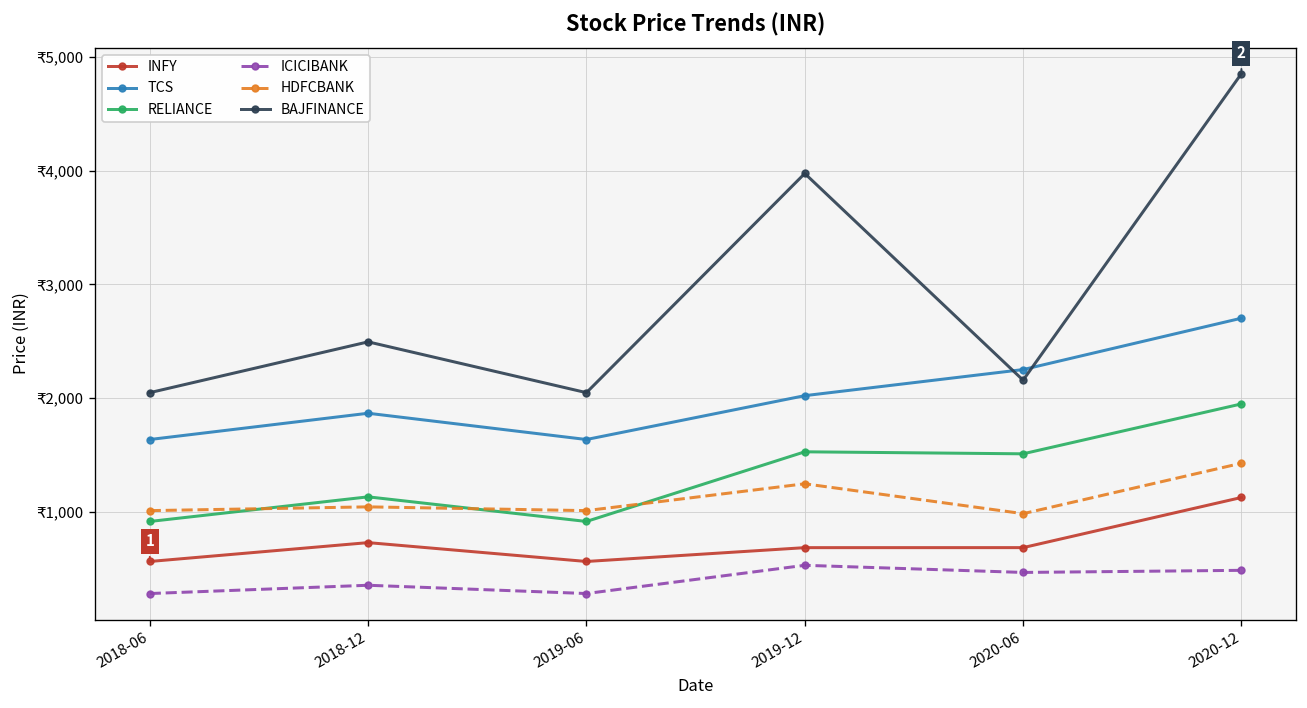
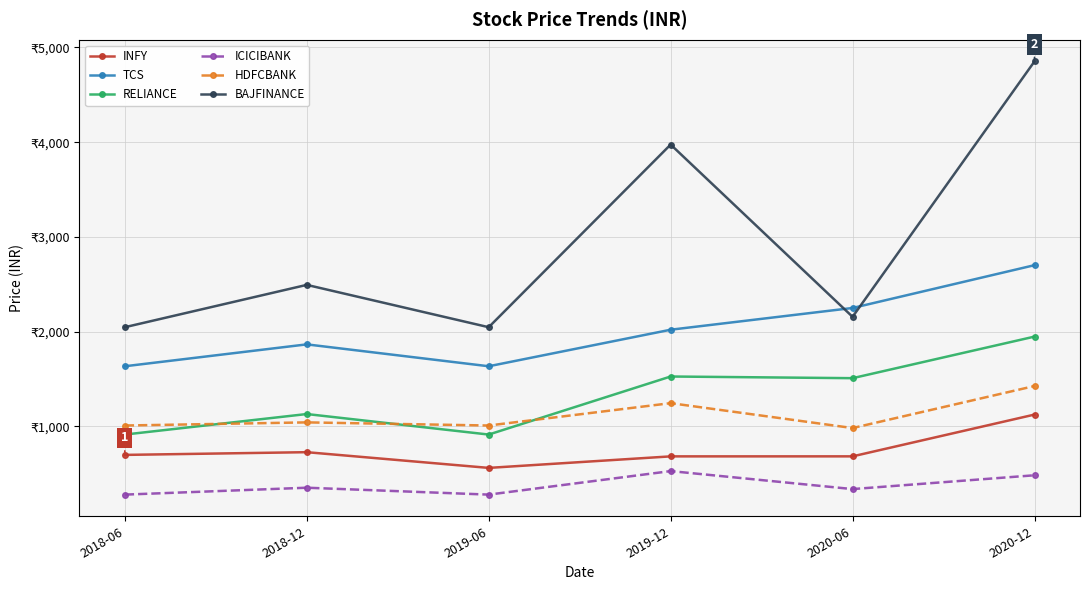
  {
    "INFY": {
-     "2018-06": "₹600",
+     "2018-06": "₹700",
      "2018-12": "₹700",
      "2019-06": "₹600",
      "2019-12": "₹700",
      "2020-06": "₹700",
      "2020-12": "₹1,100"
    },
    "TCS": {
      "2018-06": "₹1,600",
      "2018-12": "₹1,900",
      "2019-06": "₹1,600",
      "2019-12": "₹2,000",
      "2020-06": "₹2,300",
      "2020-12": "₹2,700"
    },
    "RELIANCE": {
      "2018-12": "₹1,100",
      "2019-06": "₹900",
      "2019-12": "₹1,500",
      "2020-06": "₹1,500",
      "2020-12": "₹1,900"
    },
    "ICICIBANK": {
      "2018-06": "₹300",
      "2018-12": "₹400",
      "2019-06": "₹300",
      "2019-12": "₹500",
-     "2020-06": "₹500",
+     "2020-06": "₹300",
      "2020-12": "₹500"
    },
    "HDFCBANK": {
      "2018-06": "₹1,000",
      "2018-12": "₹1,000",
      "2019-06": "₹1,000",
      "2019-12": "₹1,200",
      "2020-06": "₹1,000",
      "2020-12": "₹1,400"
    },
    "BAJFINANCE": {
      "2018-06": "₹2,000",
      "2018-12": "₹2,500",
      "2019-06": "₹2,000",
      "2019-12": "₹4,000",
      "2020-06": "₹2,200"
    }
  }
